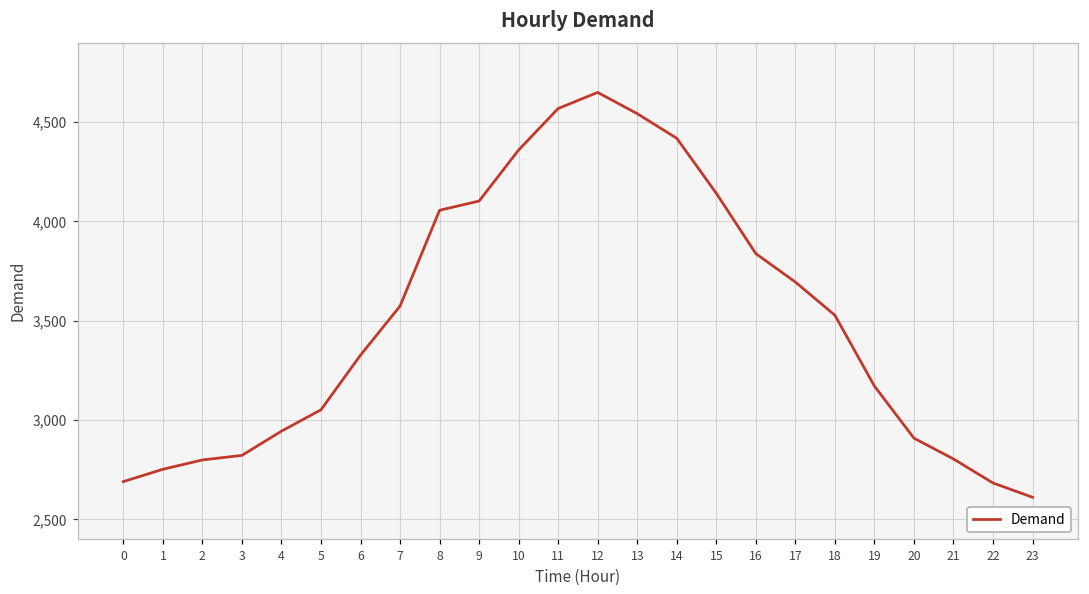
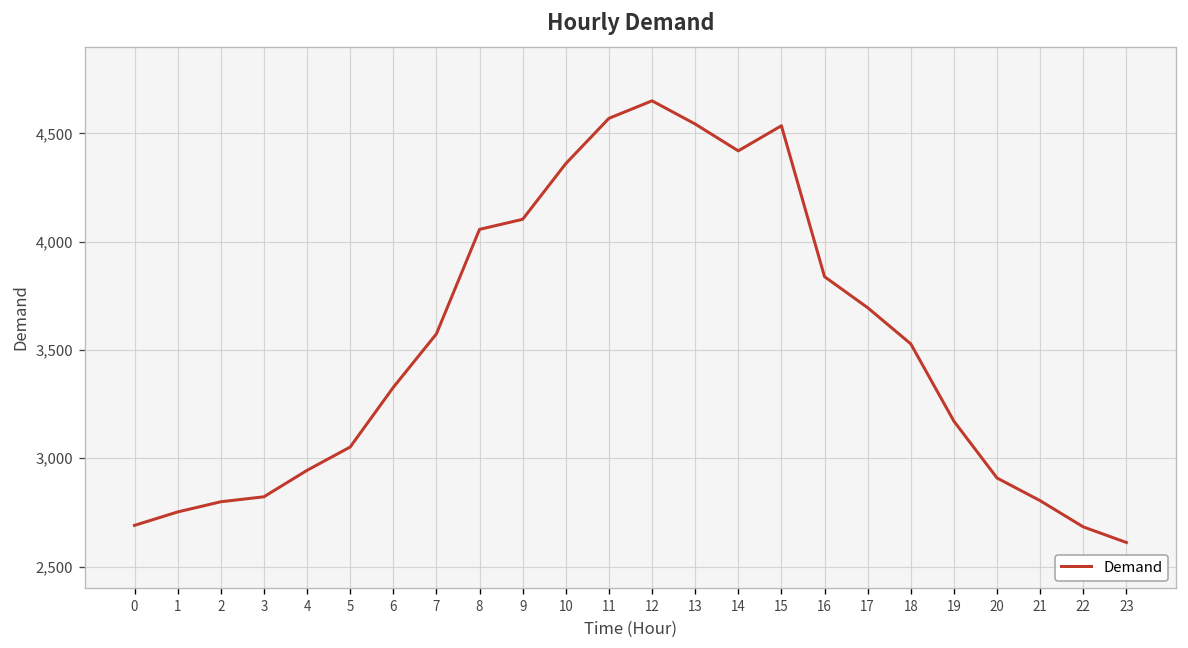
  {
    "0": "2,690",
    "1": "2,750",
    "2": "2,800",
    "3": "2,820",
    "4": "2,940",
    "5": "3,050",
    "6": "3,330",
    "7": "3,570",
    "8": "4,060",
    "9": "4,100",
    "10": "4,360",
    "11": "4,570",
    "12": "4,650",
    "13": "4,540",
    "14": "4,420",
-   "15": "4,140",
+   "15": "4,530",
    "16": "3,840",
    "17": "3,700",
    "18": "3,530",
    "19": "3,170",
    "20": "2,910",
    "21": "2,800",
    "22": "2,680",
    "23": "2,610"
  }
